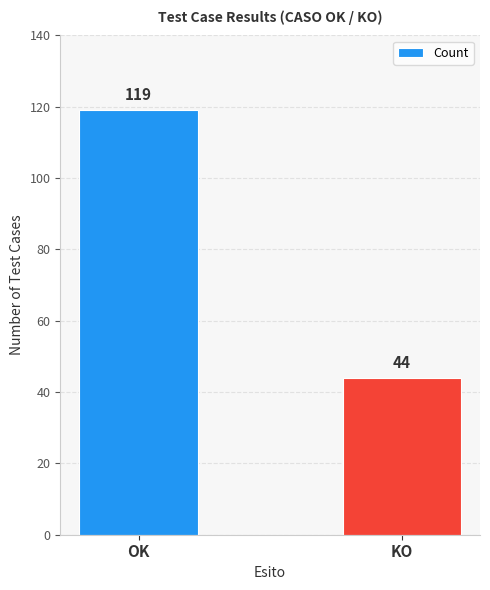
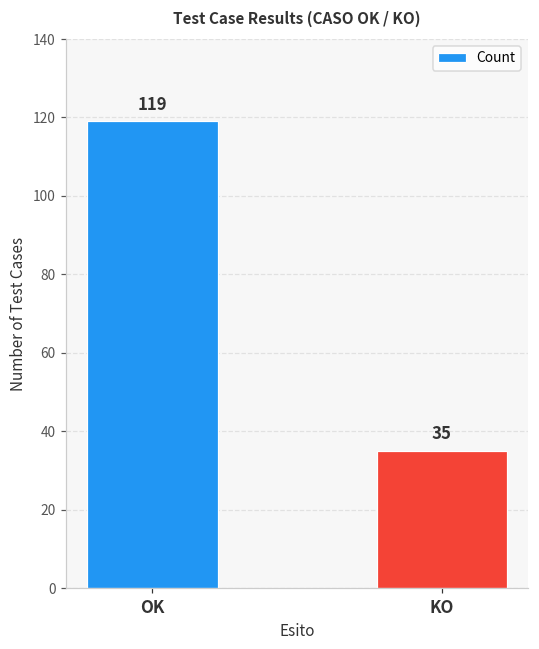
  {
    "OK": 119,
-   "KO": 44
+   "KO": 35
  }
